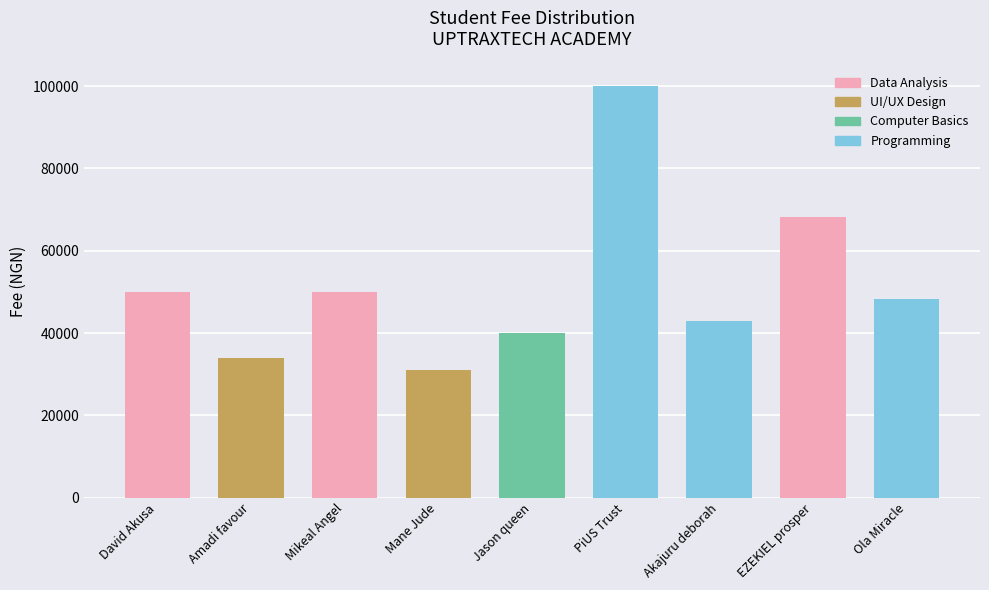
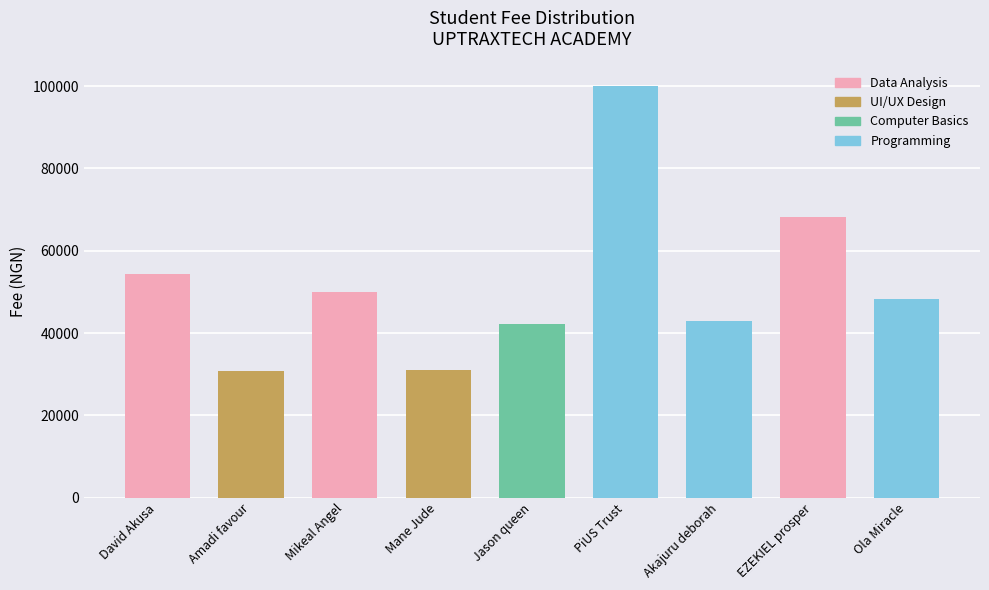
  {
-   "David Akusa": 50000,
-   "Amadi favour": 34000,
+   "David Akusa": 54000,
+   "Amadi favour": 31000,
    "Mikeal Angel": 50000,
    "Mane Jude": 31000,
-   "Jason queen": 40000,
+   "Jason queen": 42000,
    "PiUS Trust": 100000,
    "Akajuru deborah": 43000,
    "EZEKIEL prosper": 68000,
    "Ola Miracle": 48000
  }
